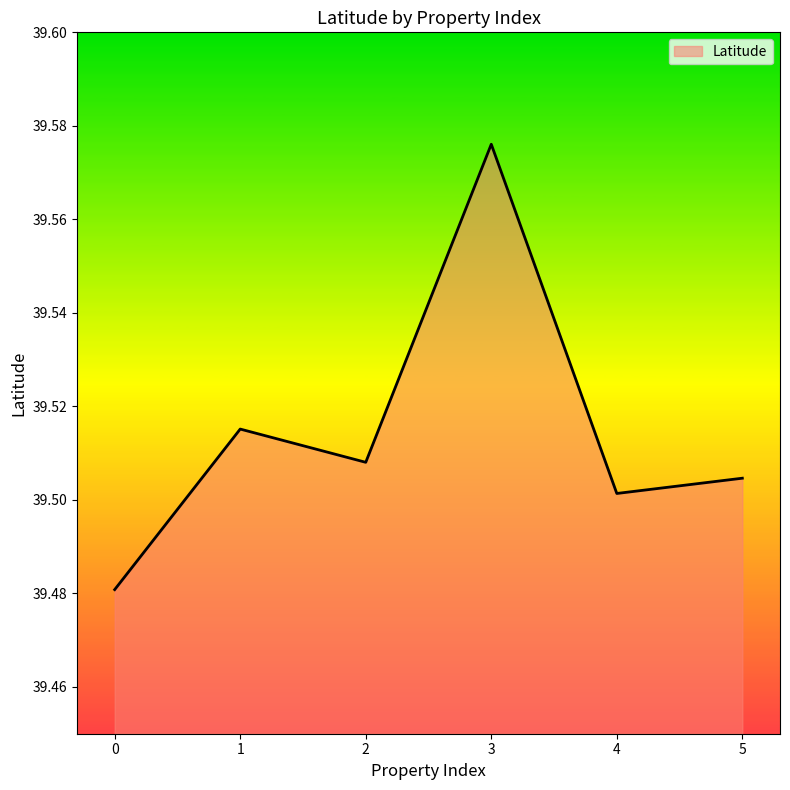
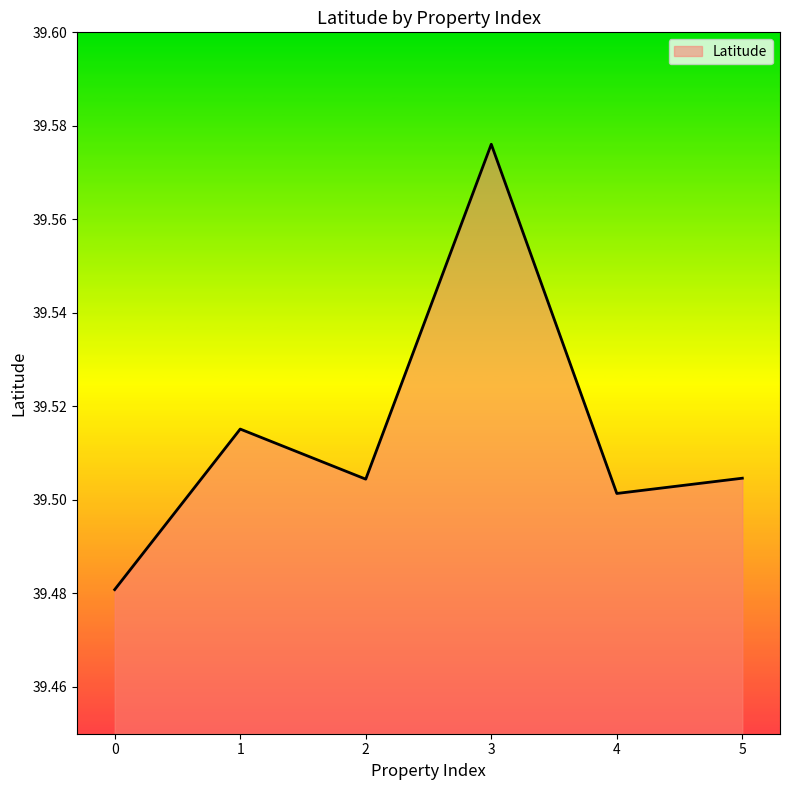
  {
    "0": 39.481,
    "1": 39.515,
-   "2": 39.508,
+   "2": 39.504,
    "3": 39.576,
    "4": 39.501,
    "5": 39.505
  }
